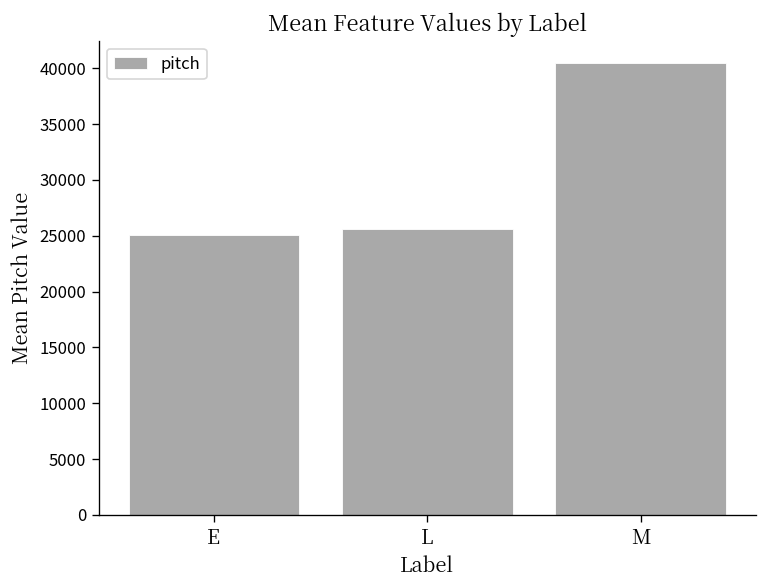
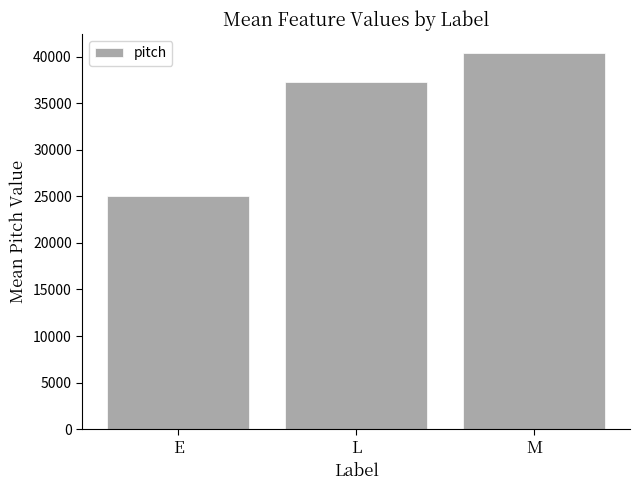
  {
    "E": 25000,
-   "L": 26000,
+   "L": 37000,
    "M": 40000
  }
